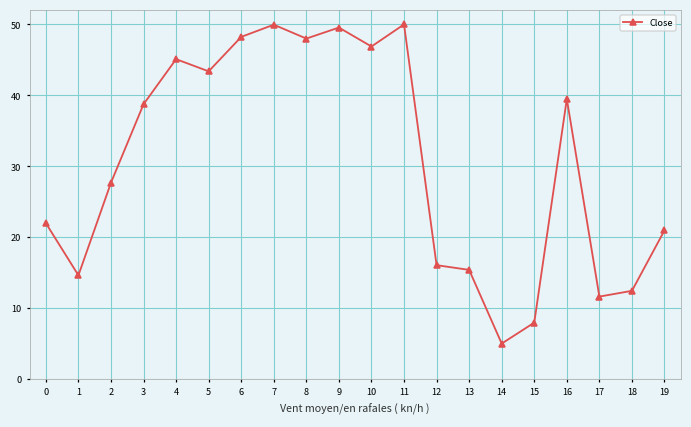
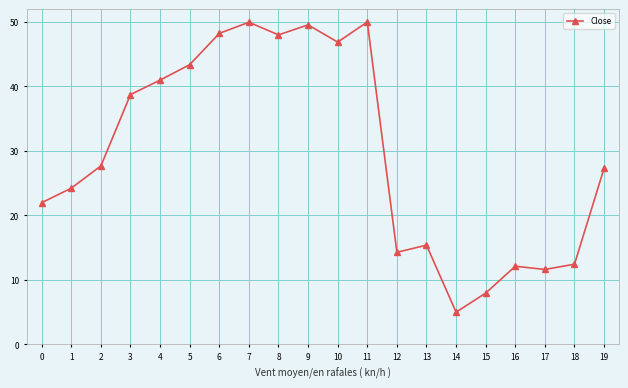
  {
    "0": 22,
-   "1": 15,
+   "1": 24,
    "2": 28,
    "3": 39,
-   "4": 45,
+   "4": 41,
    "5": 43,
    "6": 48,
    "7": 50,
    "8": 48,
    "9": 50,
    "10": 47,
    "11": 50,
-   "12": 16,
+   "12": 14,
    "13": 15,
    "14": 5,
    "15": 8,
-   "16": 39,
+   "16": 12,
    "17": 12,
    "18": 12,
-   "19": 21
+   "19": 27
  }
